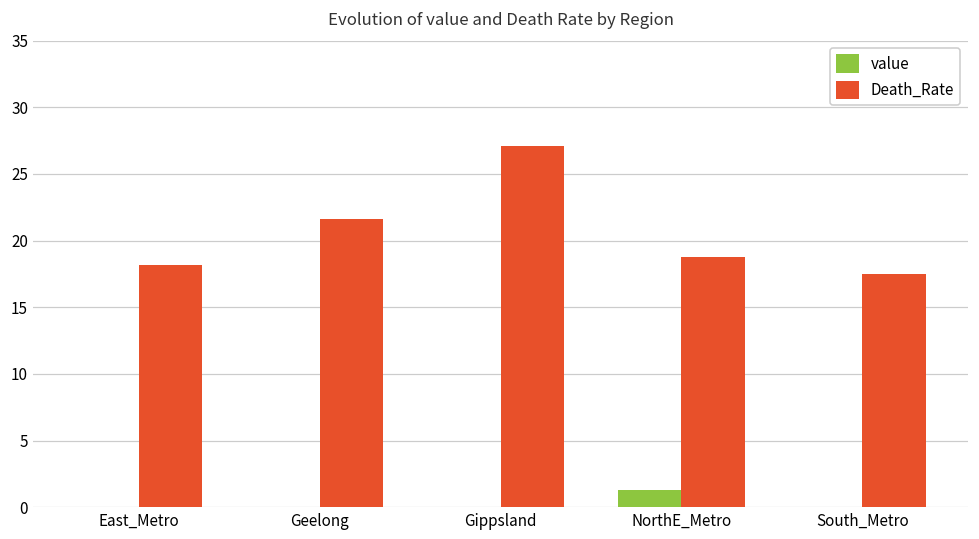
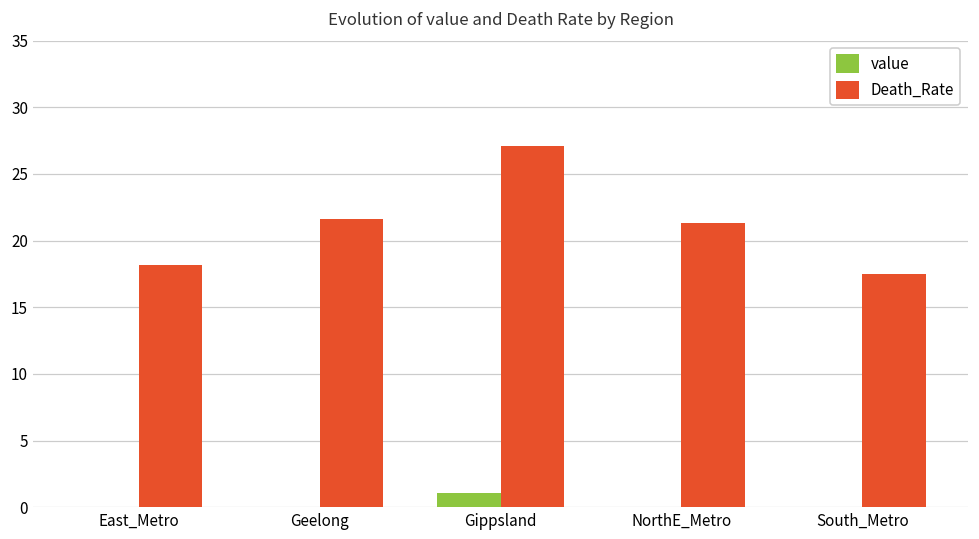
  {
    "value": {
-     "Gippsland": 0.0,
-     "NorthE_Metro": 1.3
+     "Gippsland": 1.1,
+     "NorthE_Metro": 0.0
    },
    "Death_Rate": {
      "East_Metro": 18.2,
      "Geelong": 21.6,
      "Gippsland": 27.1,
-     "NorthE_Metro": 18.8,
+     "NorthE_Metro": 21.3,
      "South_Metro": 17.5
    }
  }
